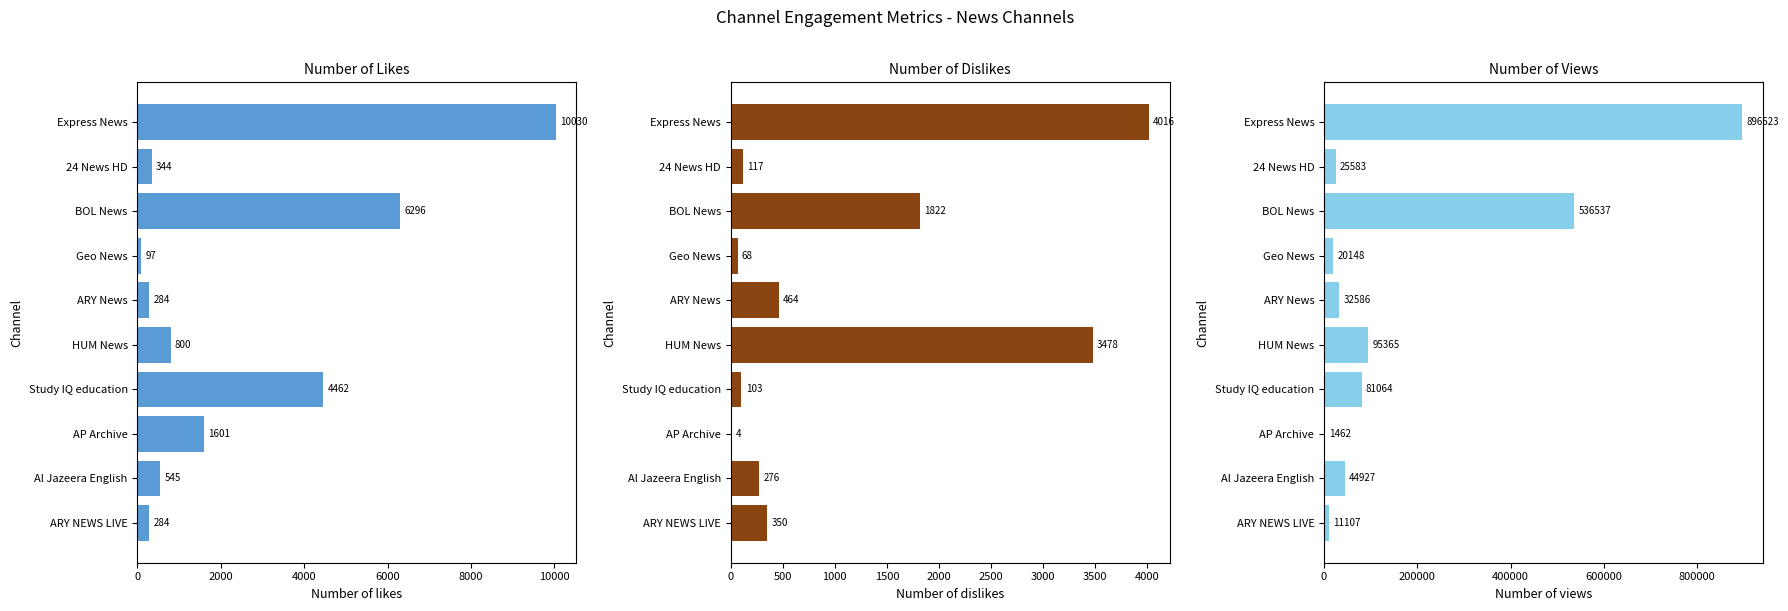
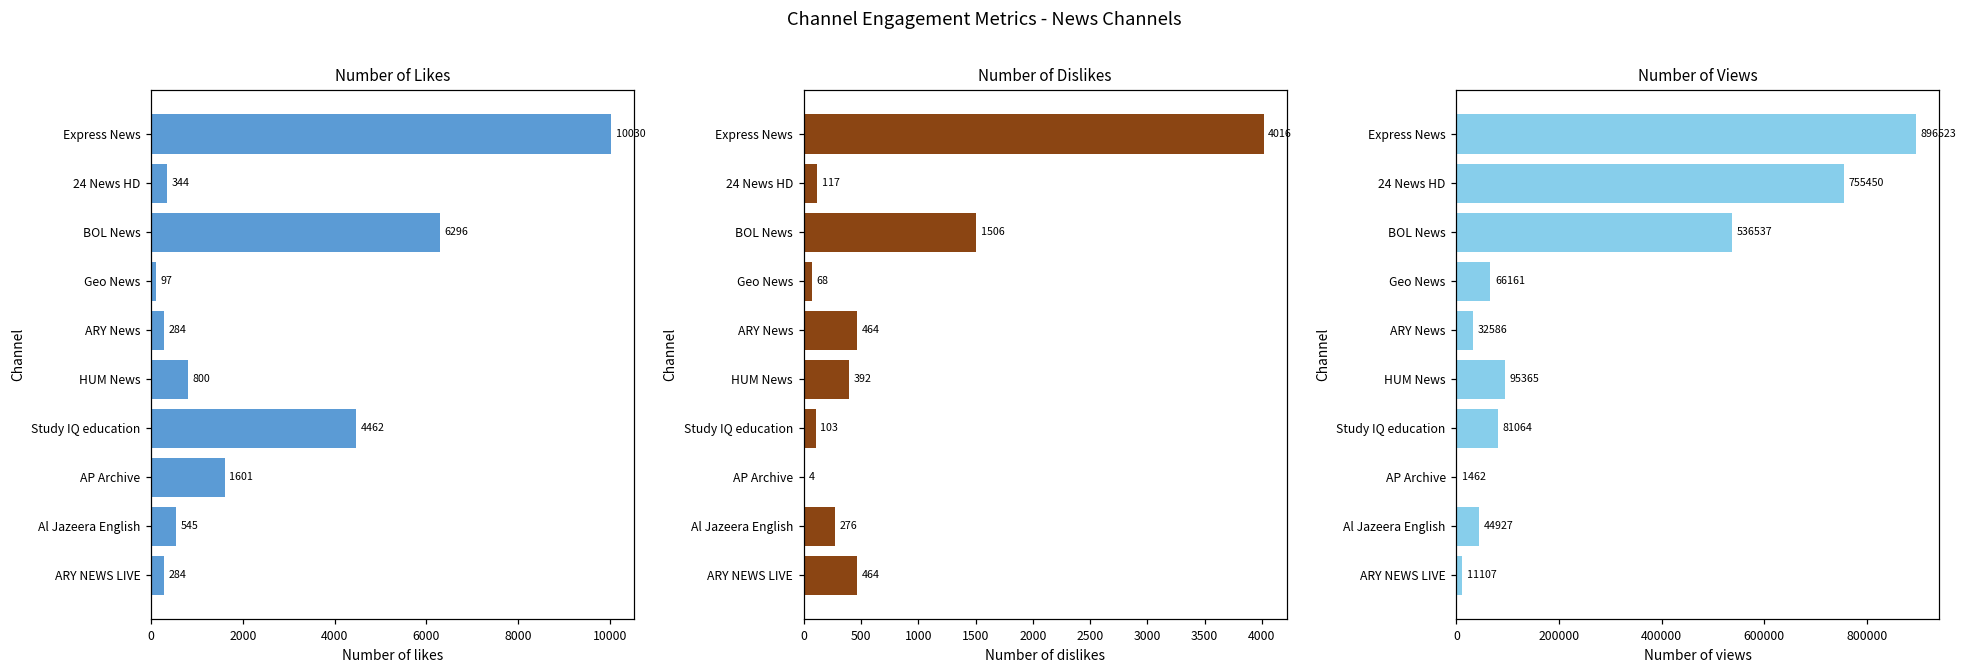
  {
    "Number of Likes": {
      "Express News": 10030,
      "24 News HD": 344,
      "BOL News": 6296,
      "Geo News": 97,
      "ARY News": 284,
      "HUM News": 800,
      "Study IQ education": 4462,
      "AP Archive": 1601,
      "Al Jazeera English": 545,
      "ARY NEWS LIVE": 284
    },
    "Number of Dislikes": {
      "Express News": 4016,
      "24 News HD": 117,
-     "BOL News": 1822,
+     "BOL News": 1506,
      "Geo News": 68,
      "ARY News": 464,
-     "HUM News": 3478,
+     "HUM News": 392,
      "Study IQ education": 103,
      "AP Archive": 4,
      "Al Jazeera English": 276,
-     "ARY NEWS LIVE": 350
+     "ARY NEWS LIVE": 464
    },
    "Number of Views": {
      "Express News": 896523,
-     "24 News HD": 25583,
+     "24 News HD": 755450,
      "BOL News": 536537,
-     "Geo News": 20148,
+     "Geo News": 66161,
      "ARY News": 32586,
      "HUM News": 95365,
      "Study IQ education": 81064,
      "AP Archive": 1462,
      "Al Jazeera English": 44927,
      "ARY NEWS LIVE": 11107
    }
  }
